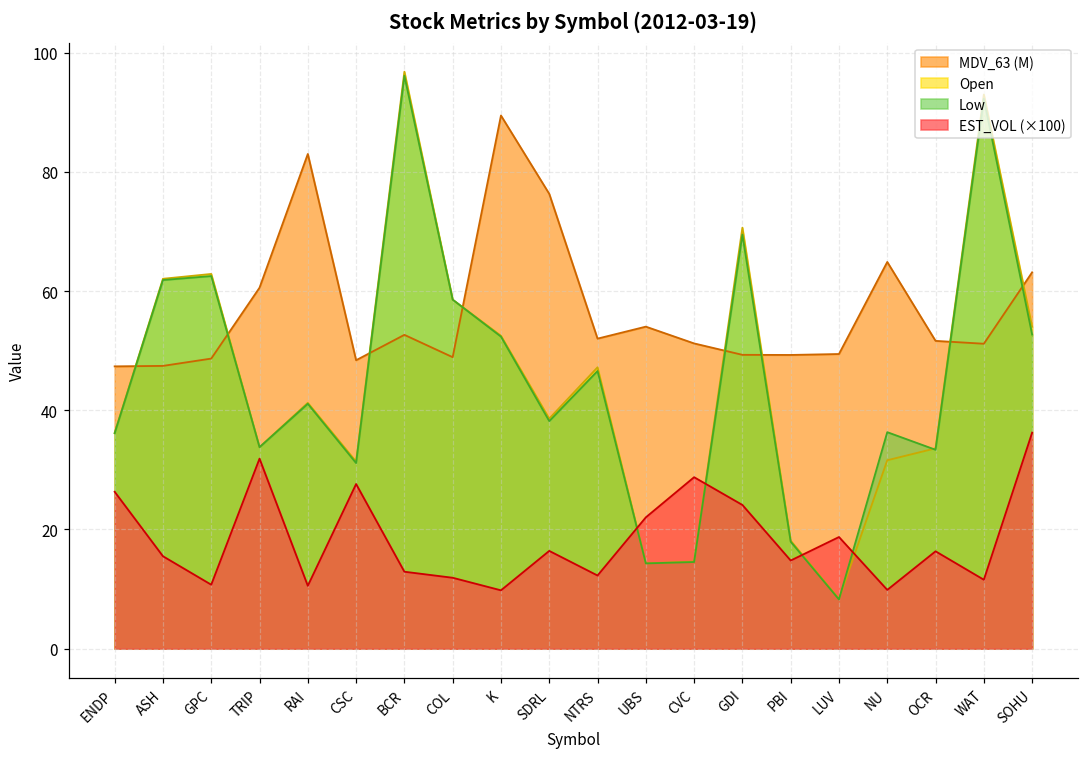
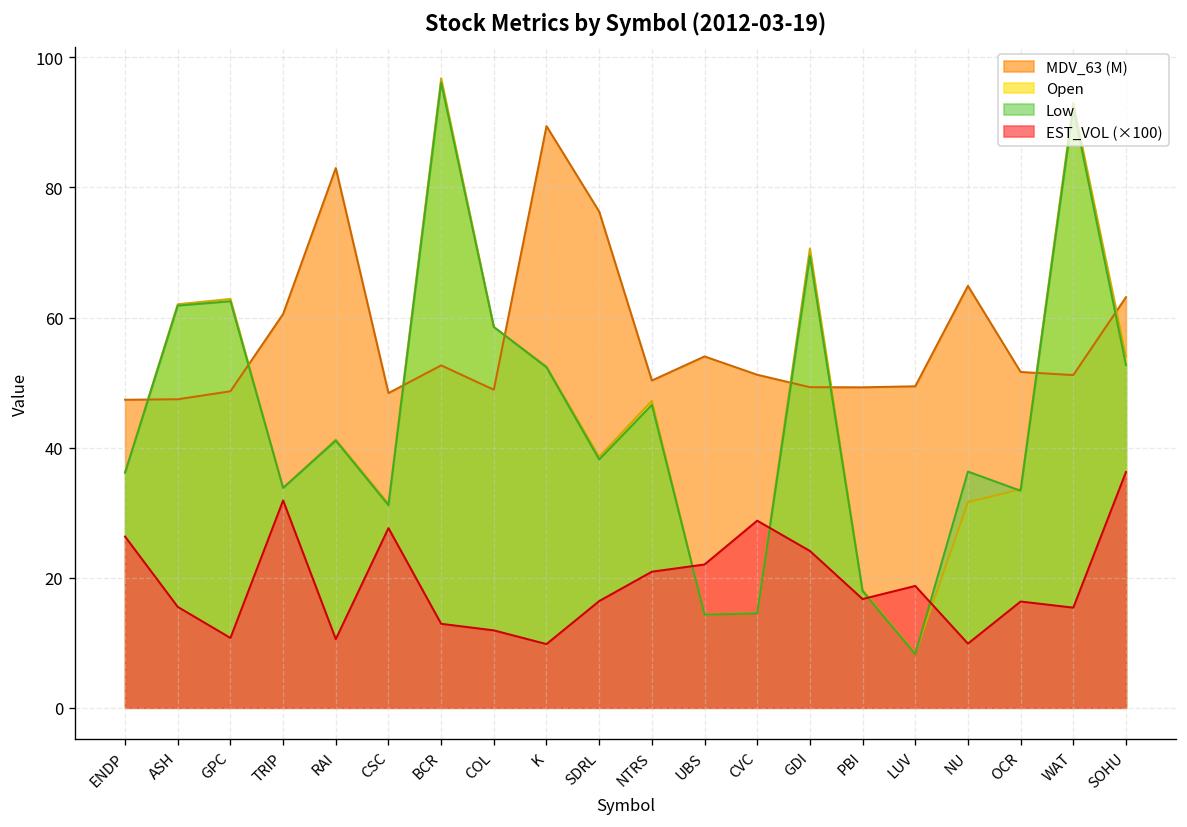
  {
    "MDV_63 (M)": {
      "ENDP": 47,
      "ASH": 47,
      "GPC": 49,
      "TRIP": 61,
      "RAI": 83,
      "CSC": 48,
      "BCR": 53,
      "COL": 49,
      "K": 89,
      "SDRL": 76,
-     "NTRS": 52,
+     "NTRS": 50,
      "UBS": 54,
      "CVC": 51,
      "GDI": 49,
      "PBI": 49,
      "LUV": 49,
      "NU": 65,
      "OCR": 52,
      "WAT": 51,
      "SOHU": 63
    },
    "Open": {
      "BCR": 97,
      "NTRS": 47,
      "GDI": 71,
      "NU": 32,
      "SOHU": 54
    },
    "Low": {
      "BCR": 96,
      "NTRS": 47,
      "GDI": 69,
      "NU": 36,
      "SOHU": 53
    },
    "EST_VOL (×100)": {
      "ENDP": 26,
      "ASH": 16,
      "GPC": 11,
      "TRIP": 32,
      "RAI": 11,
      "CSC": 28,
      "BCR": 13,
      "COL": 12,
      "K": 10,
      "SDRL": 16,
-     "NTRS": 12,
+     "NTRS": 21,
      "UBS": 22,
      "CVC": 29,
      "GDI": 24,
-     "PBI": 15,
+     "PBI": 17,
      "LUV": 19,
      "NU": 10,
      "OCR": 16,
-     "WAT": 12,
+     "WAT": 15,
      "SOHU": 36
    }
  }
